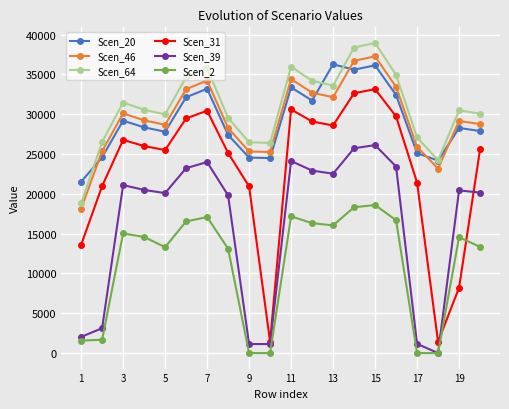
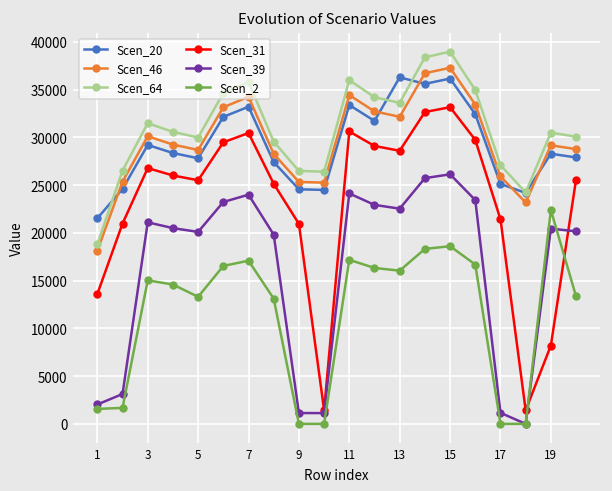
  {
    "Scen_20": {
      "1": 22000,
      "3": 29000,
      "5": 28000,
      "7": 33000,
      "9": 25000,
      "11": 33000,
      "13": 36000,
      "15": 36000,
      "17": 25000,
      "19": 28000
    },
    "Scen_46": {
      "1": 18000,
      "3": 30000,
      "5": 29000,
      "7": 34000,
      "9": 25000,
      "11": 34000,
      "13": 32000,
      "15": 37000,
      "17": 26000,
      "19": 29000
    },
    "Scen_64": {
      "1": 19000,
      "3": 31000,
      "5": 30000,
      "9": 26000,
      "11": 36000,
      "13": 34000,
      "15": 39000,
      "17": 27000,
      "19": 30000
    },
    "Scen_31": {
      "1": 14000,
      "3": 27000,
      "5": 26000,
      "7": 30000,
      "9": 21000,
      "11": 31000,
      "13": 29000,
      "15": 33000,
      "17": 21000,
      "19": 8000
    },
    "Scen_39": {
      "1": 2000,
      "3": 21000,
      "5": 20000,
      "7": 24000,
      "9": 1000,
      "11": 24000,
      "13": 23000,
      "15": 26000,
      "17": 1000,
      "19": 20000
    },
    "Scen_2": {
      "1": 2000,
      "3": 15000,
      "5": 13000,
      "7": 17000,
      "9": 0,
      "11": 17000,
      "13": 16000,
      "15": 19000,
      "17": 0,
-     "19": 15000
+     "19": 22000
    }
  }
